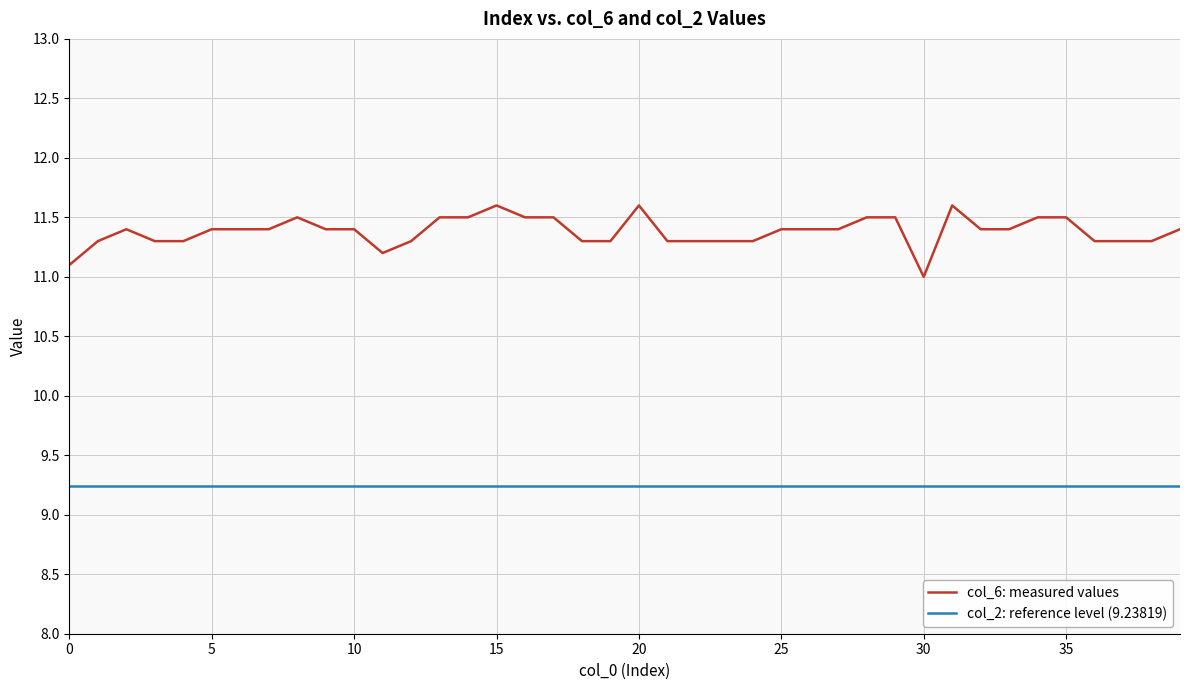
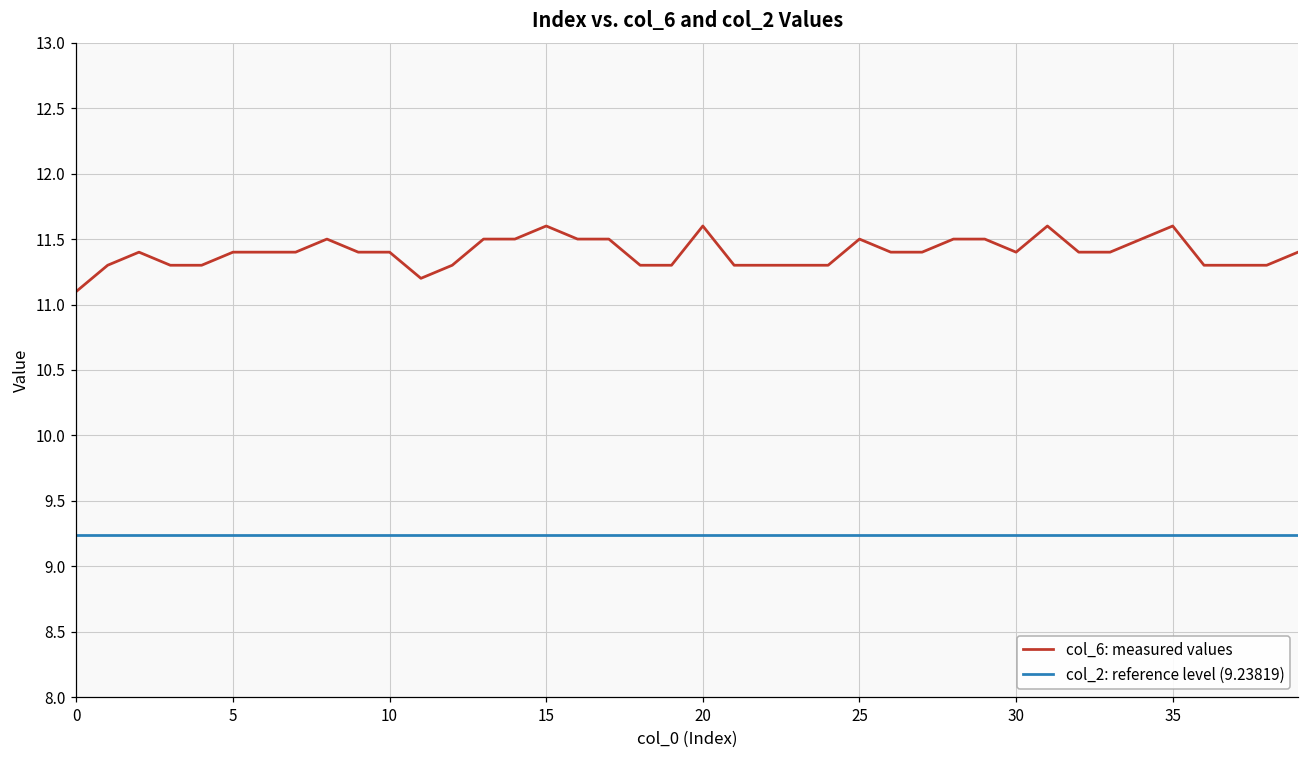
  {
    "col_6: measured values": {
      "0": 11.1,
      "5": 11.4,
      "10": 11.4,
      "15": 11.6,
      "20": 11.6,
-     "25": 11.4,
-     "30": 11.0,
-     "35": 11.5
+     "25": 11.5,
+     "30": 11.4,
+     "35": 11.6
    },
    "col_2: reference level (9.23819)": {
      "0": 9.24,
      "5": 9.24,
      "10": 9.24,
      "15": 9.24,
      "20": 9.24,
      "25": 9.24,
      "30": 9.24,
      "35": 9.24
    }
  }
